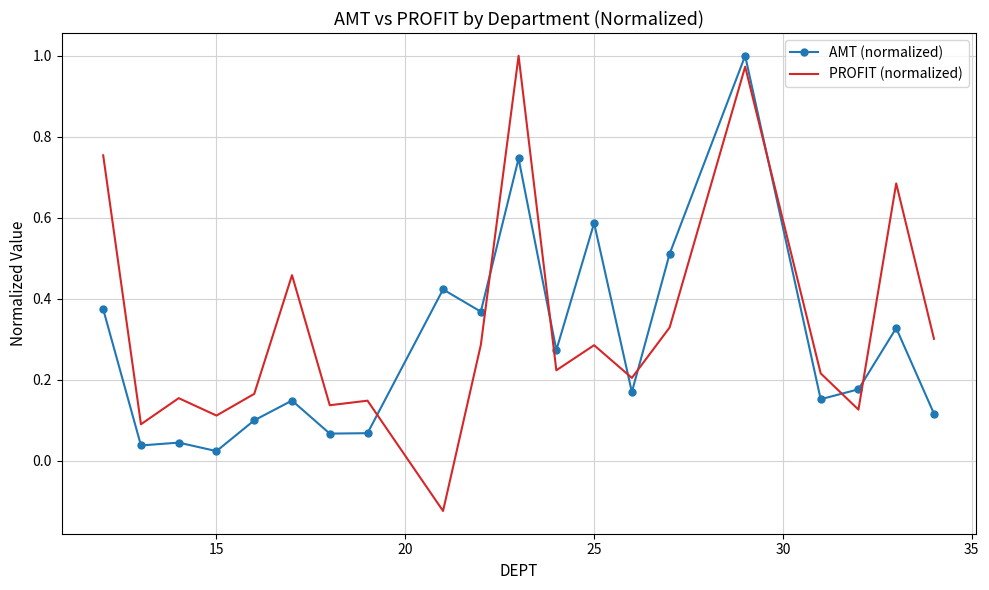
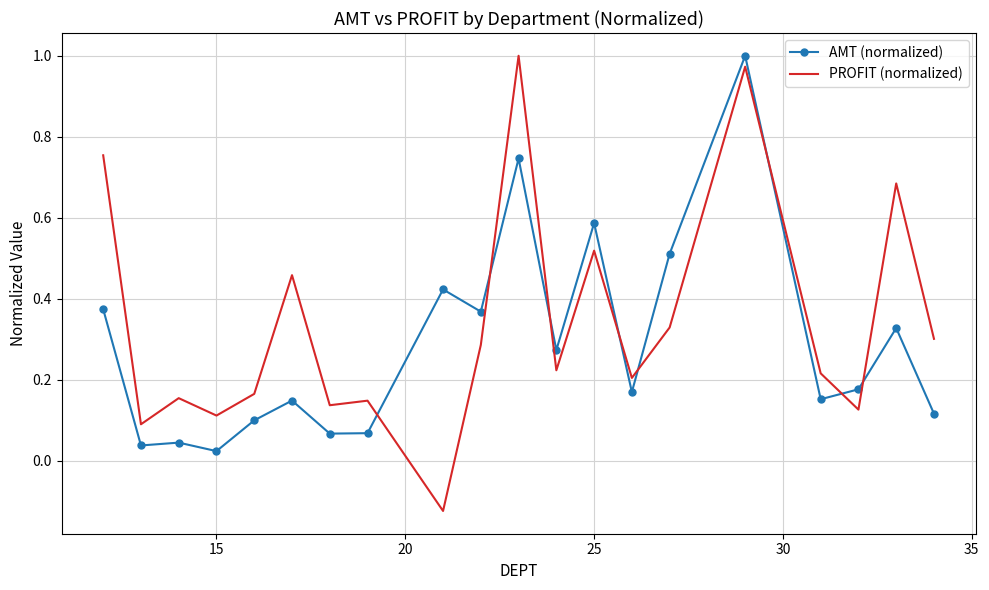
  {
    "AMT (normalized)": {
      "15": 0.02,
      "25": 0.59
    },
    "PROFIT (normalized)": {
      "15": 0.11,
-     "25": 0.29
+     "25": 0.52
    }
  }
